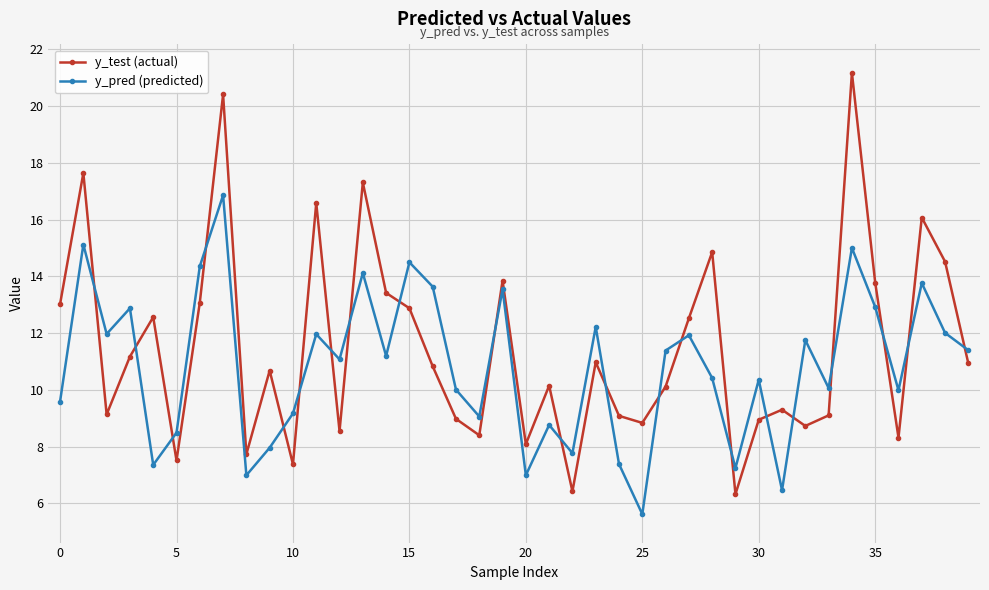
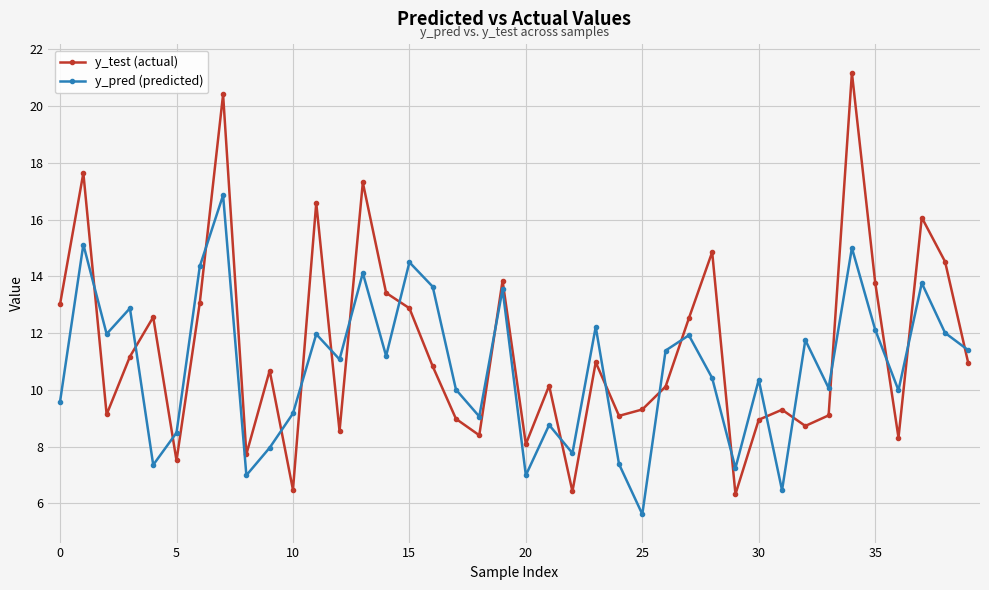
  {
    "y_test (actual)": {
      "0": 13.0,
      "5": 7.5,
-     "10": 7.4,
+     "10": 6.5,
      "15": 12.9,
      "20": 8.1,
-     "25": 8.8,
+     "25": 9.3,
      "30": 8.9,
      "35": 13.8
    },
    "y_pred (predicted)": {
      "0": 9.6,
      "5": 8.5,
      "10": 9.2,
      "15": 14.5,
      "20": 7.0,
      "25": 5.6,
      "30": 10.4,
-     "35": 12.9
+     "35": 12.1
    }
  }
